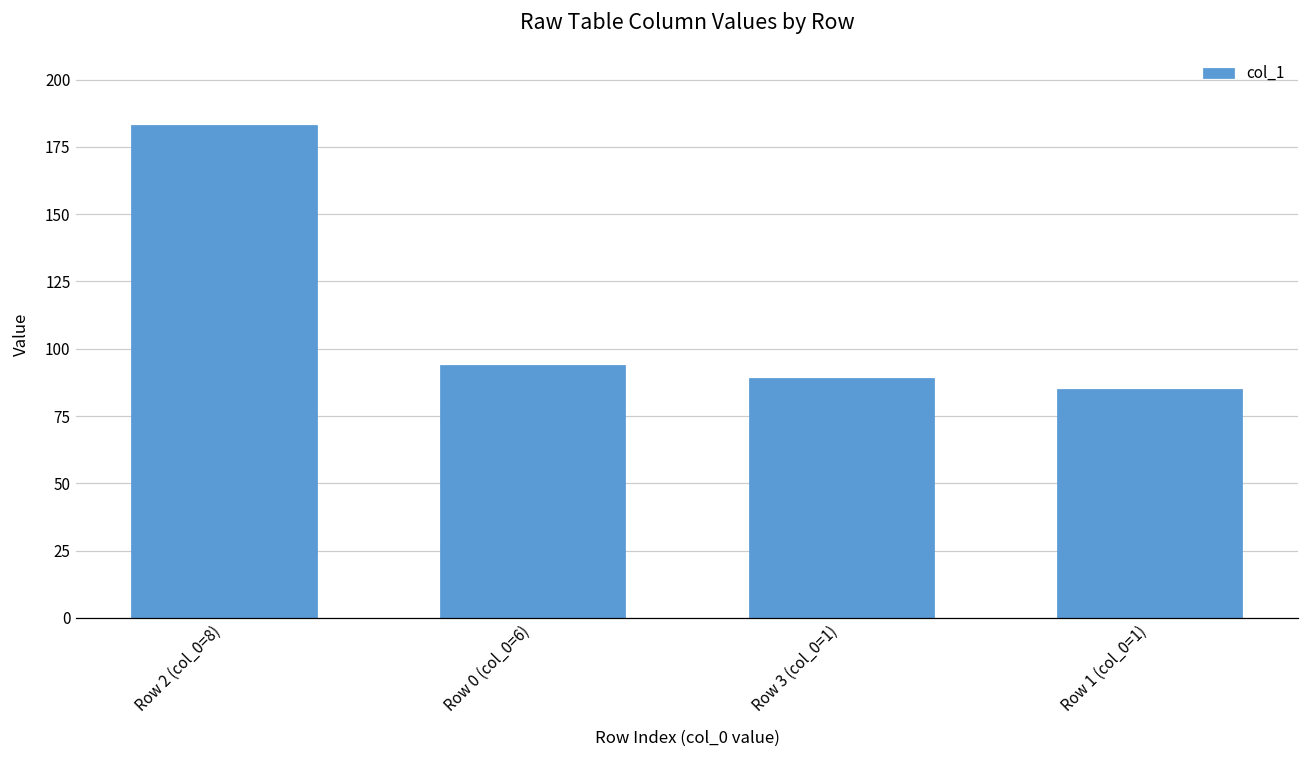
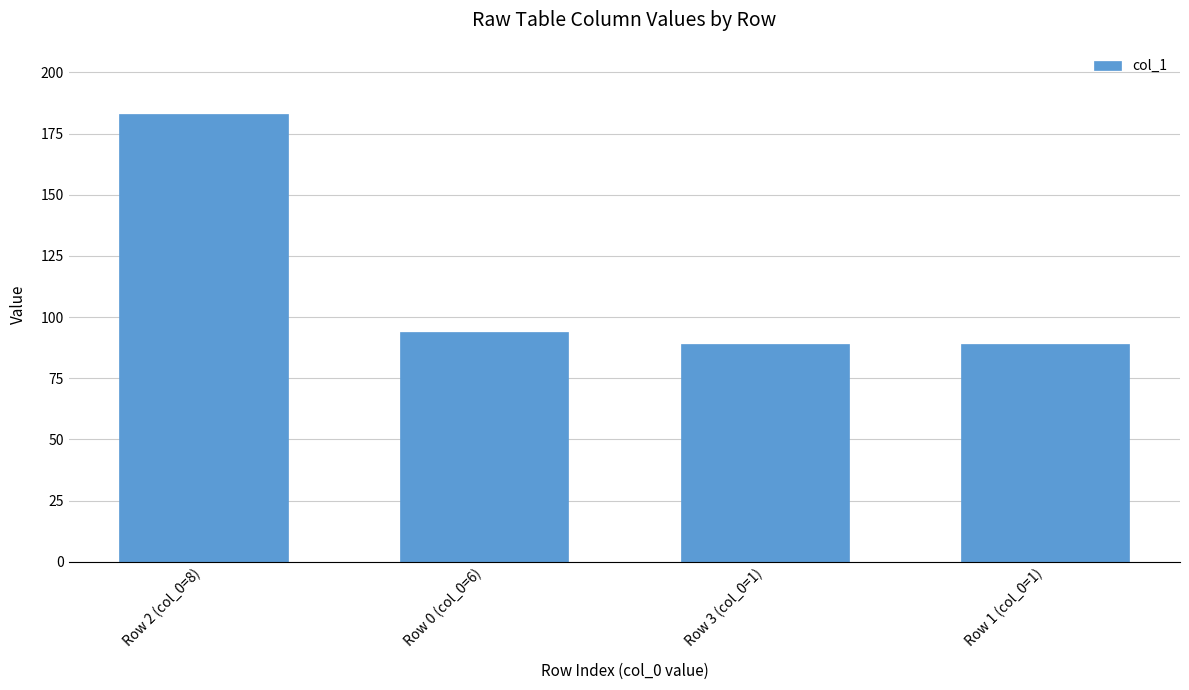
  {
    "Row 2 (col_0=8)": 183,
    "Row 0 (col_0=6)": 94,
    "Row 3 (col_0=1)": 89,
-   "Row 1 (col_0=1)": 85
+   "Row 1 (col_0=1)": 89
  }
